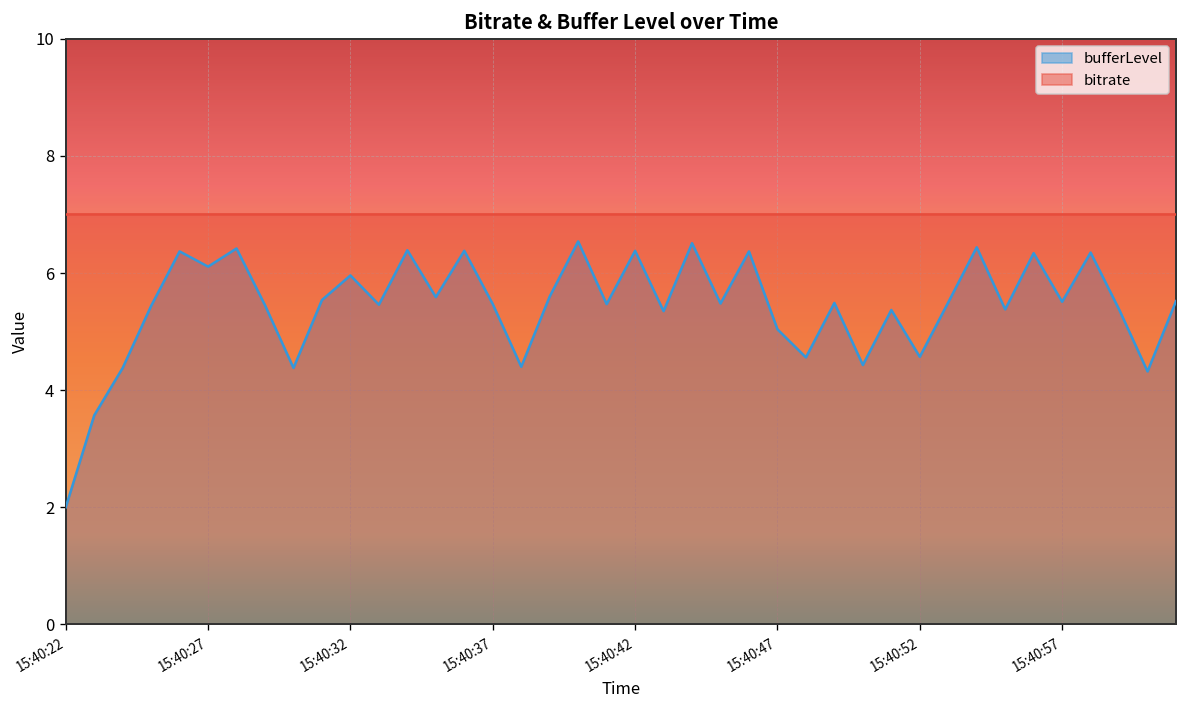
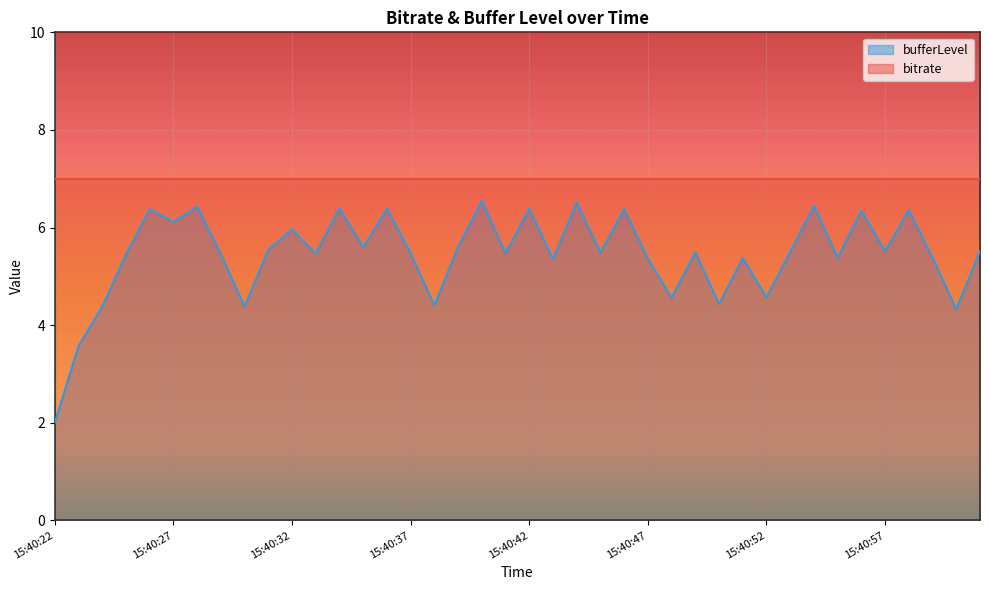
  {
    "bufferLevel": {
      "15:40:22": 2.0,
      "15:40:27": 6.1,
      "15:40:32": 6.0,
      "15:40:37": 5.5,
      "15:40:42": 6.4,
-     "15:40:47": 5.0,
+     "15:40:47": 5.4,
      "15:40:52": 4.6,
      "15:40:57": 5.5
    },
    "bitrate": {
      "15:40:22": 7.0,
      "15:40:27": 7.0,
      "15:40:32": 7.0,
      "15:40:37": 7.0,
      "15:40:42": 7.0,
      "15:40:47": 7.0,
      "15:40:52": 7.0,
      "15:40:57": 7.0
    }
  }
